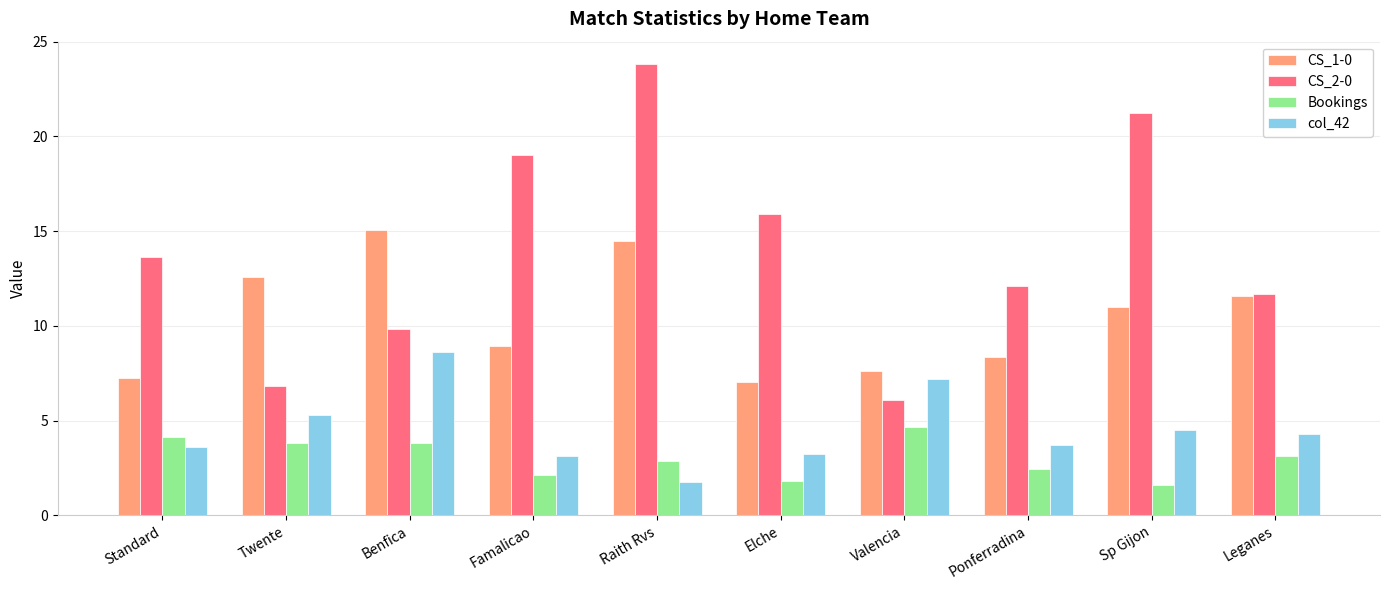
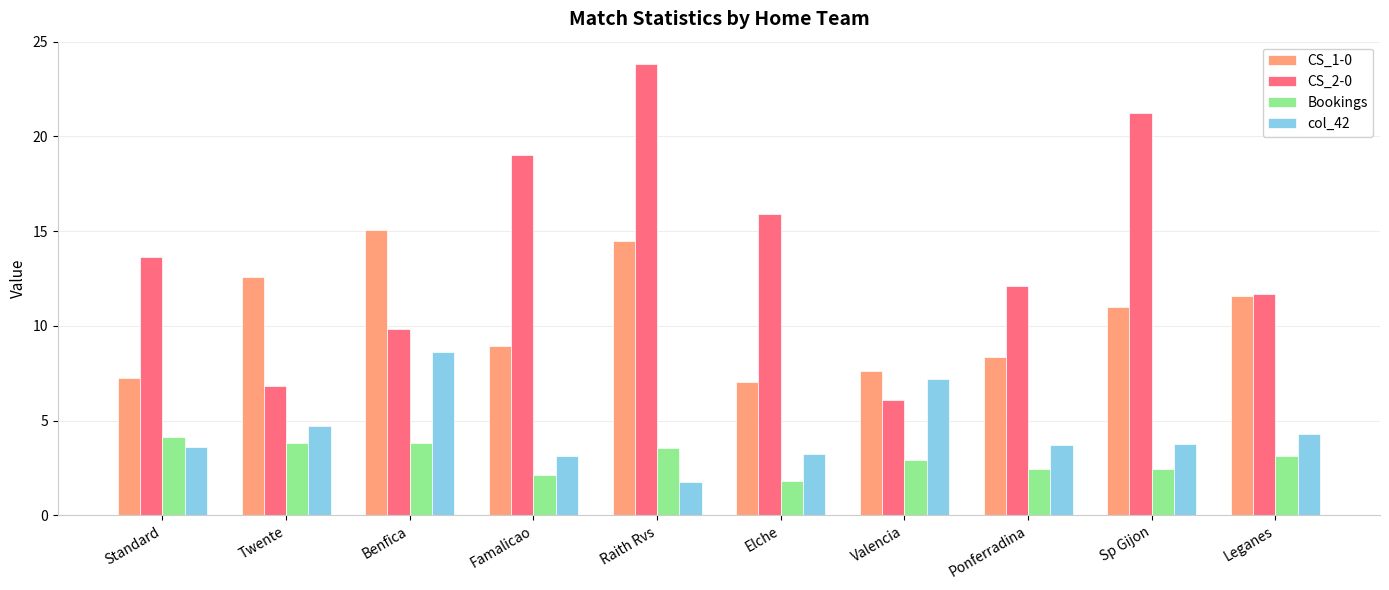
  {
    "Bookings": {
      "Standard": 4.1,
      "Twente": 3.8,
      "Benfica": 3.8,
      "Famalicao": 2.2,
-     "Raith Rvs": 2.9,
+     "Raith Rvs": 3.6,
      "Elche": 1.8,
-     "Valencia": 4.7,
+     "Valencia": 3.0,
      "Ponferradina": 2.5,
-     "Sp Gijon": 1.6,
+     "Sp Gijon": 2.4,
      "Leganes": 3.1
    },
    "col_42": {
      "Standard": 3.6,
-     "Twente": 5.3,
+     "Twente": 4.7,
      "Benfica": 8.6,
      "Famalicao": 3.2,
      "Raith Rvs": 1.8,
      "Elche": 3.2,
      "Valencia": 7.2,
      "Ponferradina": 3.7,
-     "Sp Gijon": 4.5,
+     "Sp Gijon": 3.8,
      "Leganes": 4.3
    }
  }
